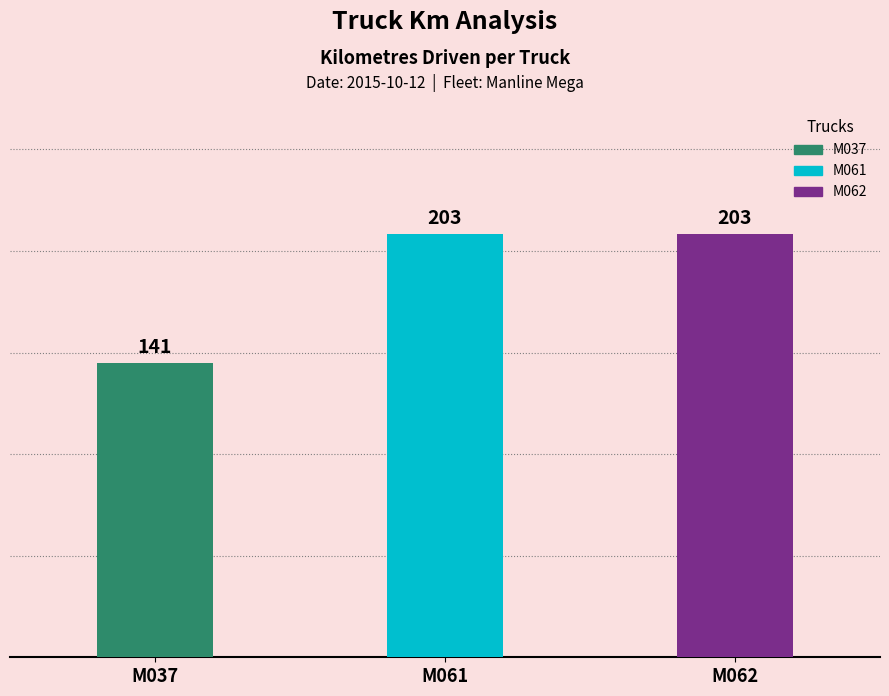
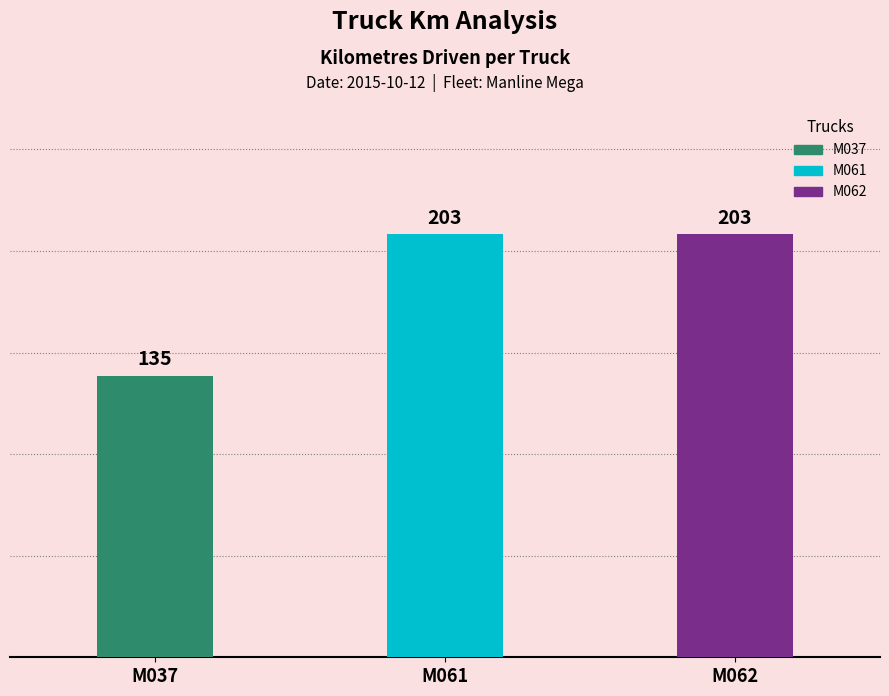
  {
-   "M037": 141,
+   "M037": 135,
    "M061": 203,
    "M062": 203
  }
